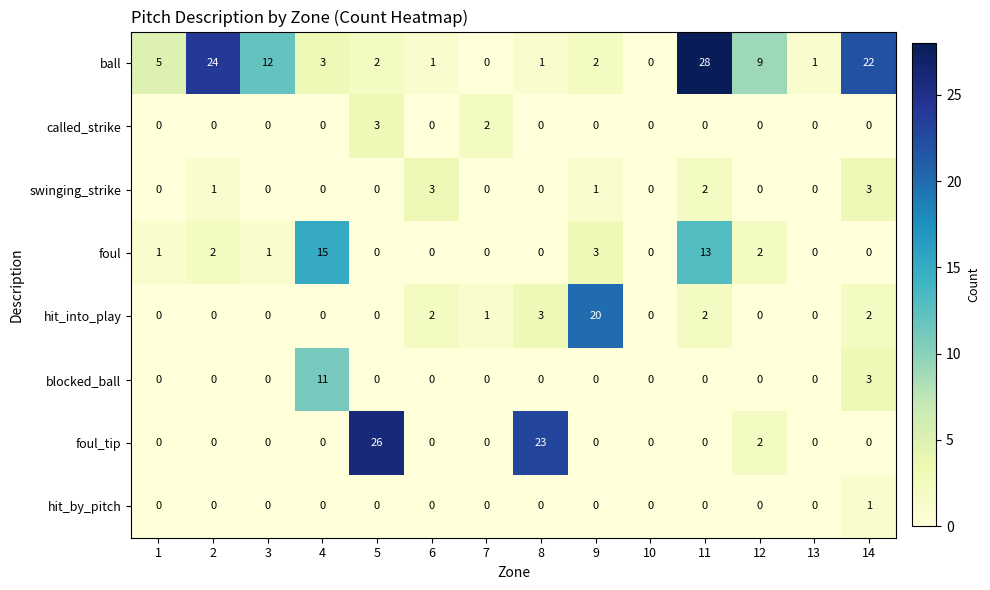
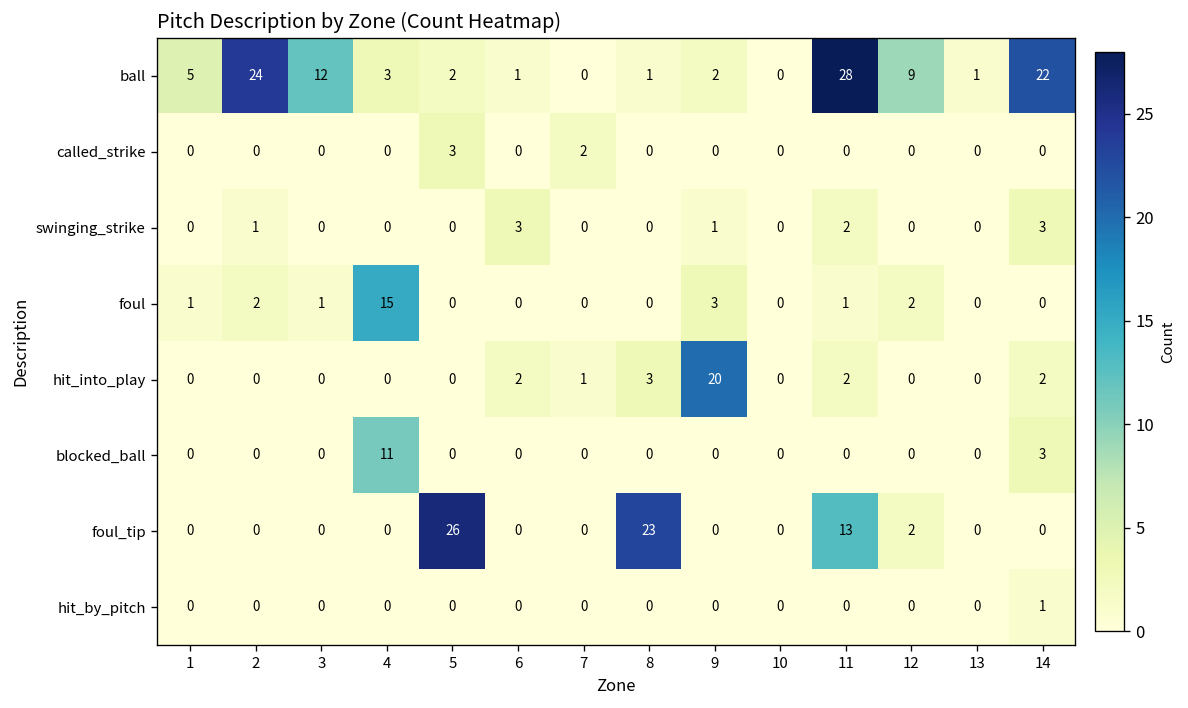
  {
    "ball": {
      "1": 5,
      "2": 24,
      "3": 12,
      "4": 3,
      "5": 2,
      "6": 1,
      "7": 0,
      "8": 1,
      "9": 2,
      "10": 0,
      "11": 28,
      "12": 9,
      "13": 1,
      "14": 22
    },
    "called_strike": {
      "1": 0,
      "2": 0,
      "3": 0,
      "4": 0,
      "5": 3,
      "6": 0,
      "7": 2,
      "8": 0,
      "9": 0,
      "10": 0,
      "11": 0,
      "12": 0,
      "13": 0,
      "14": 0
    },
    "swinging_strike": {
      "1": 0,
      "2": 1,
      "3": 0,
      "4": 0,
      "5": 0,
      "6": 3,
      "7": 0,
      "8": 0,
      "9": 1,
      "10": 0,
      "11": 2,
      "12": 0,
      "13": 0,
      "14": 3
    },
    "foul": {
      "1": 1,
      "2": 2,
      "3": 1,
      "4": 15,
      "5": 0,
      "6": 0,
      "7": 0,
      "8": 0,
      "9": 3,
      "10": 0,
-     "11": 13,
+     "11": 1,
      "12": 2,
      "13": 0,
      "14": 0
    },
    "hit_into_play": {
      "1": 0,
      "2": 0,
      "3": 0,
      "4": 0,
      "5": 0,
      "6": 2,
      "7": 1,
      "8": 3,
      "9": 20,
      "10": 0,
      "11": 2,
      "12": 0,
      "13": 0,
      "14": 2
    },
    "blocked_ball": {
      "1": 0,
      "2": 0,
      "3": 0,
      "4": 11,
      "5": 0,
      "6": 0,
      "7": 0,
      "8": 0,
      "9": 0,
      "10": 0,
      "11": 0,
      "12": 0,
      "13": 0,
      "14": 3
    },
    "foul_tip": {
      "1": 0,
      "2": 0,
      "3": 0,
      "4": 0,
      "5": 26,
      "6": 0,
      "7": 0,
      "8": 23,
      "9": 0,
      "10": 0,
-     "11": 0,
+     "11": 13,
      "12": 2,
      "13": 0,
      "14": 0
    },
    "hit_by_pitch": {
      "1": 0,
      "2": 0,
      "3": 0,
      "4": 0,
      "5": 0,
      "6": 0,
      "7": 0,
      "8": 0,
      "9": 0,
      "10": 0,
      "11": 0,
      "12": 0,
      "13": 0,
      "14": 1
    }
  }
